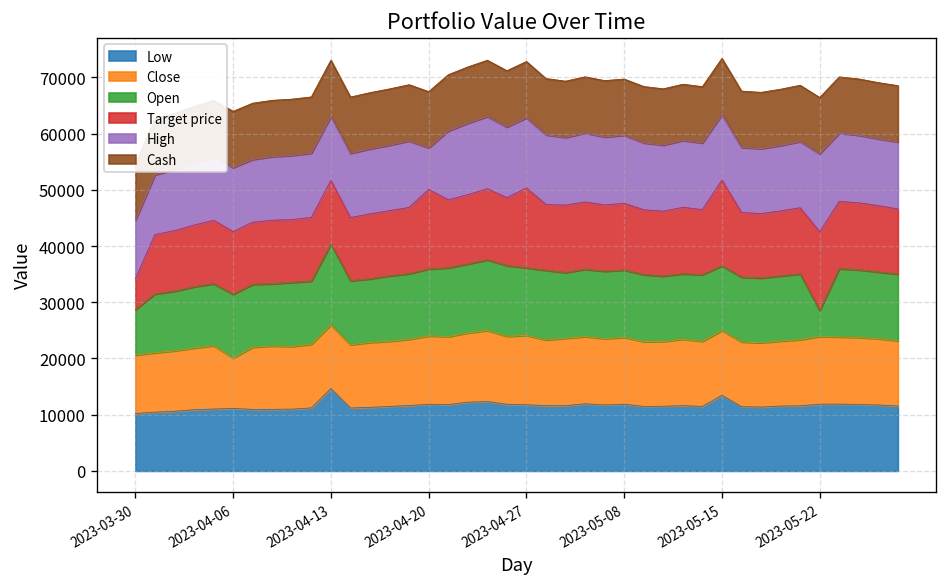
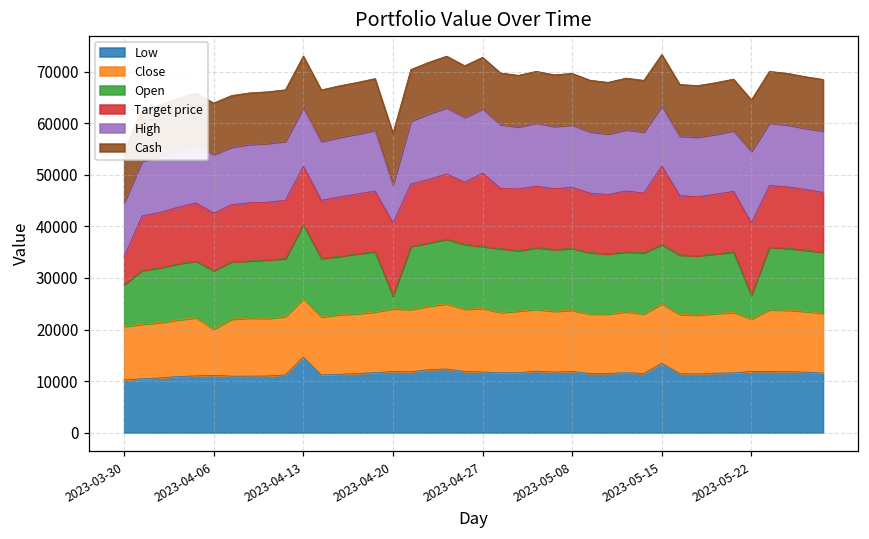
  {
    "Low": {
      "2023-03-30": 10000,
      "2023-04-06": 11000,
      "2023-04-13": 15000,
      "2023-04-20": 12000,
      "2023-04-27": 12000,
      "2023-05-08": 12000,
      "2023-05-15": 13000,
      "2023-05-22": 12000
    },
    "Close": {
      "2023-03-30": 10000,
      "2023-04-06": 9000,
      "2023-04-13": 11000,
      "2023-04-20": 12000,
      "2023-04-27": 12000,
      "2023-05-08": 12000,
      "2023-05-15": 12000,
-     "2023-05-22": 12000
+     "2023-05-22": 10000
    },
    "Open": {
      "2023-03-30": 8000,
      "2023-04-06": 11000,
      "2023-04-13": 14000,
-     "2023-04-20": 12000,
+     "2023-04-20": 2000,
      "2023-04-27": 12000,
      "2023-05-08": 12000,
      "2023-05-15": 12000,
      "2023-05-22": 5000
    },
    "Target price": {
      "2023-03-30": 5000,
      "2023-04-06": 11000,
      "2023-04-13": 11000,
      "2023-04-20": 14000,
      "2023-04-27": 14000,
      "2023-05-08": 12000,
      "2023-05-15": 15000,
      "2023-05-22": 14000
    },
    "High": {
      "2023-03-30": 10000,
      "2023-04-06": 11000,
      "2023-04-13": 11000,
      "2023-04-20": 7000,
      "2023-04-27": 12000,
      "2023-05-08": 12000,
      "2023-05-15": 12000,
      "2023-05-22": 14000
    },
    "Cash": {
      "2023-03-30": 10000,
      "2023-04-06": 10000,
      "2023-04-13": 10000,
      "2023-04-20": 10000,
      "2023-04-27": 10000,
      "2023-05-08": 10000,
      "2023-05-15": 10000,
      "2023-05-22": 10000
    }
  }
